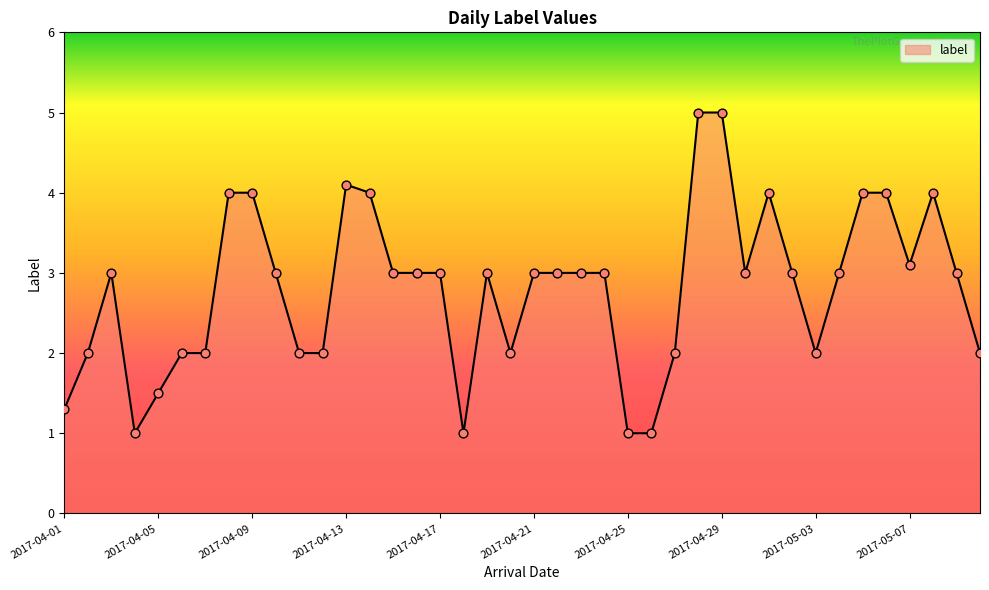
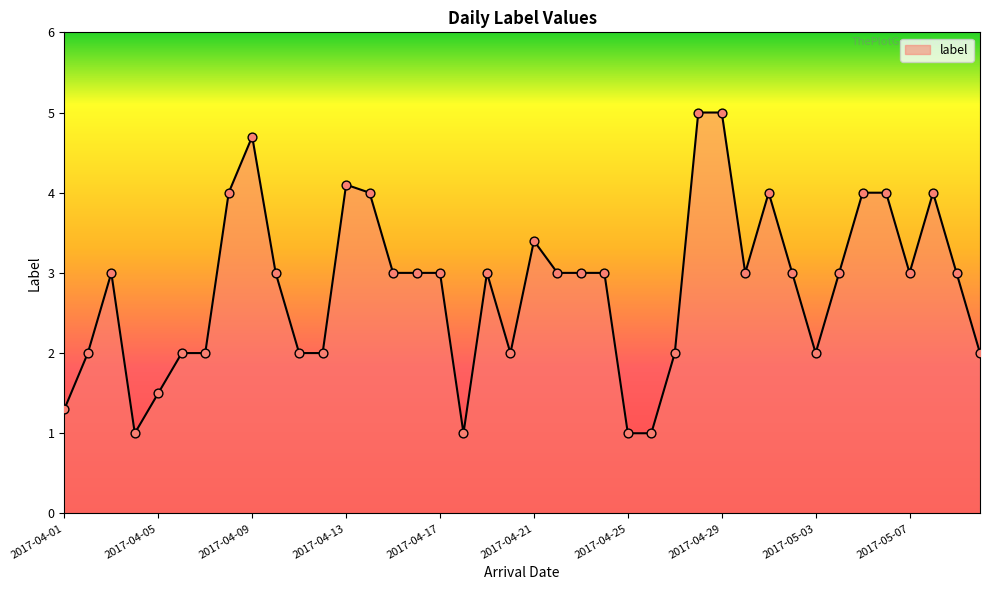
  {
    "2017-04-01": 1.3,
    "2017-04-05": 1.5,
-   "2017-04-09": 4.0,
+   "2017-04-09": 4.7,
    "2017-04-13": 4.1,
    "2017-04-17": 3.0,
-   "2017-04-21": 3.0,
+   "2017-04-21": 3.4,
    "2017-04-25": 1.0,
    "2017-04-29": 5.0,
    "2017-05-03": 2.0,
-   "2017-05-07": 3.1
+   "2017-05-07": 3.0
  }
